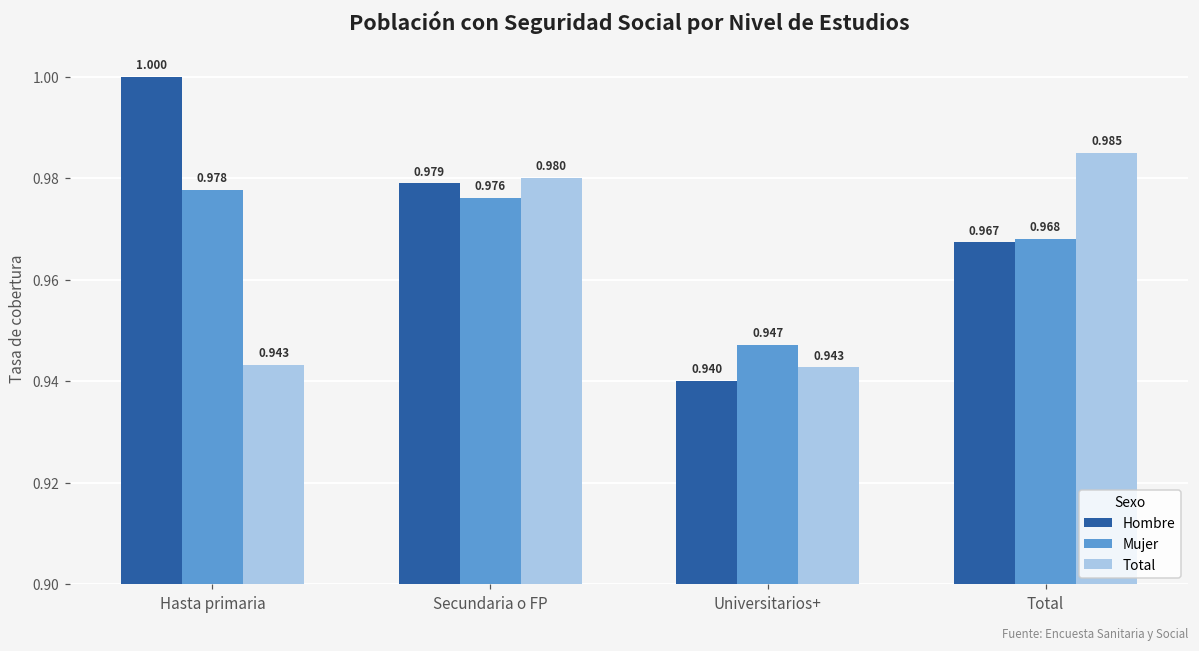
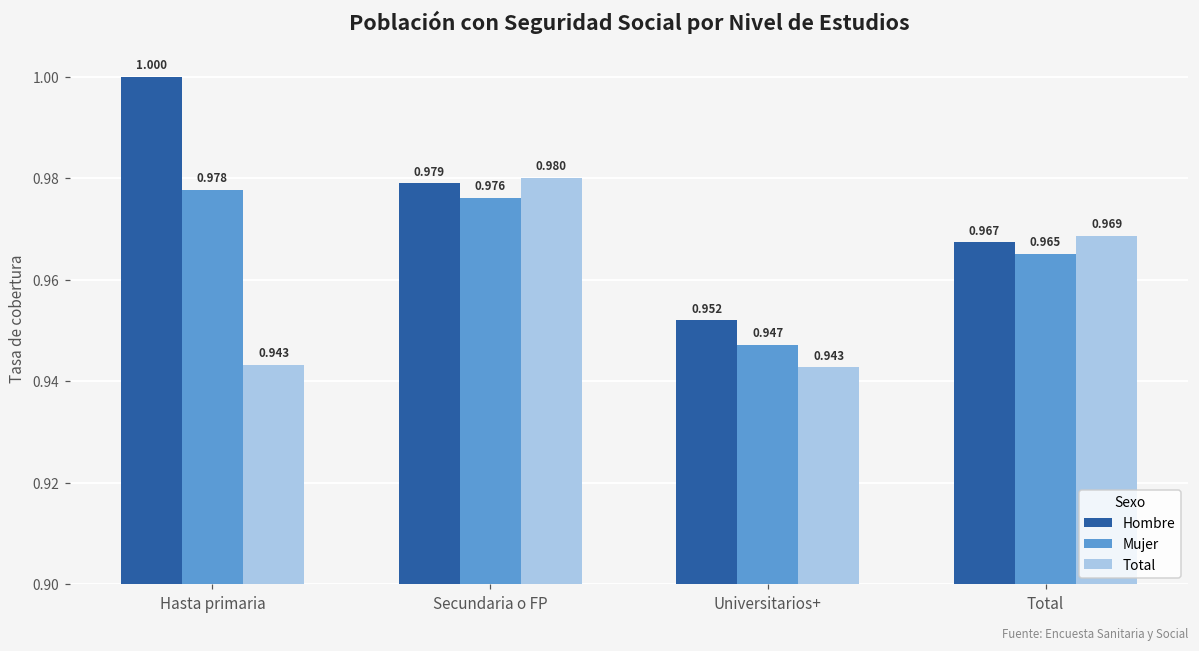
  {
    "Hombre": {
      "Hasta primaria": 1.000,
      "Secundaria o FP": 0.979,
-     "Universitarios+": 0.940,
+     "Universitarios+": 0.952,
      "Total": 0.967
    },
    "Mujer": {
      "Hasta primaria": 0.978,
      "Secundaria o FP": 0.976,
      "Universitarios+": 0.947,
-     "Total": 0.968
+     "Total": 0.965
    },
    "Total": {
      "Hasta primaria": 0.943,
      "Secundaria o FP": 0.980,
      "Universitarios+": 0.943,
-     "Total": 0.985
+     "Total": 0.969
    }
  }
